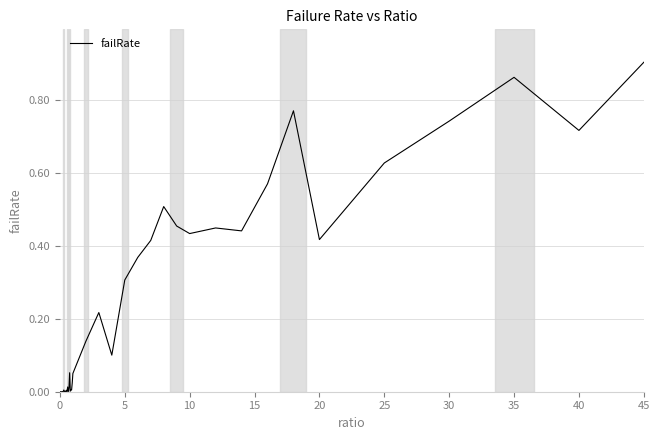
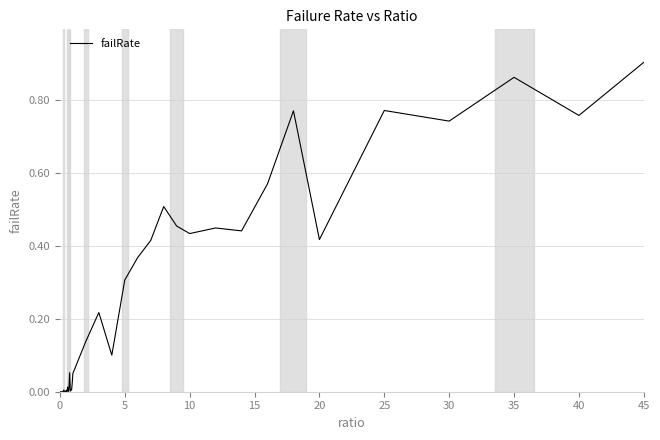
  {
    "0": 0.00,
    "5": 0.31,
    "10": 0.43,
    "20": 0.42,
-   "25": 0.63,
+   "25": 0.77,
    "30": 0.74,
    "35": 0.86,
-   "40": 0.72,
+   "40": 0.76,
    "45": 0.90
  }
